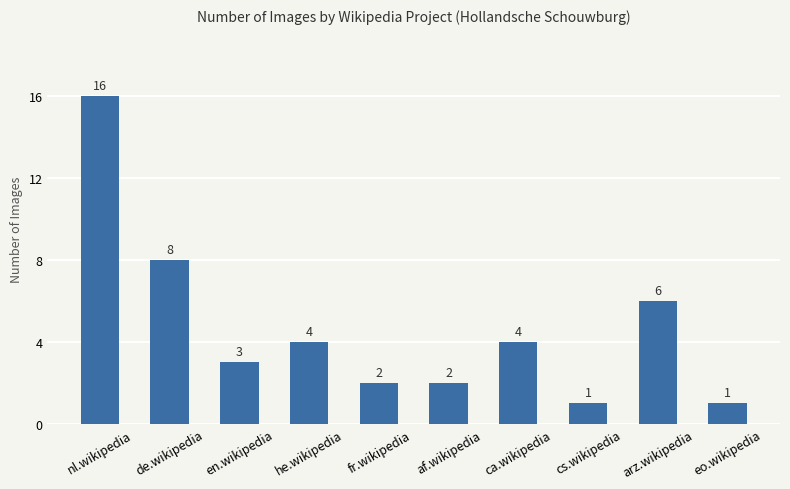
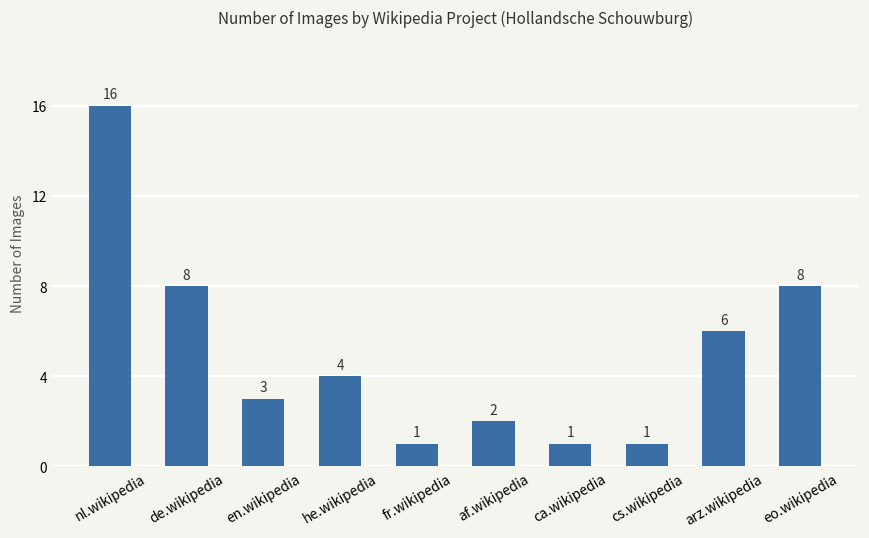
  {
    "nl.wikipedia": 16,
    "de.wikipedia": 8,
    "en.wikipedia": 3,
    "he.wikipedia": 4,
-   "fr.wikipedia": 2,
+   "fr.wikipedia": 1,
    "af.wikipedia": 2,
-   "ca.wikipedia": 4,
+   "ca.wikipedia": 1,
    "cs.wikipedia": 1,
    "arz.wikipedia": 6,
-   "eo.wikipedia": 1
+   "eo.wikipedia": 8
  }
